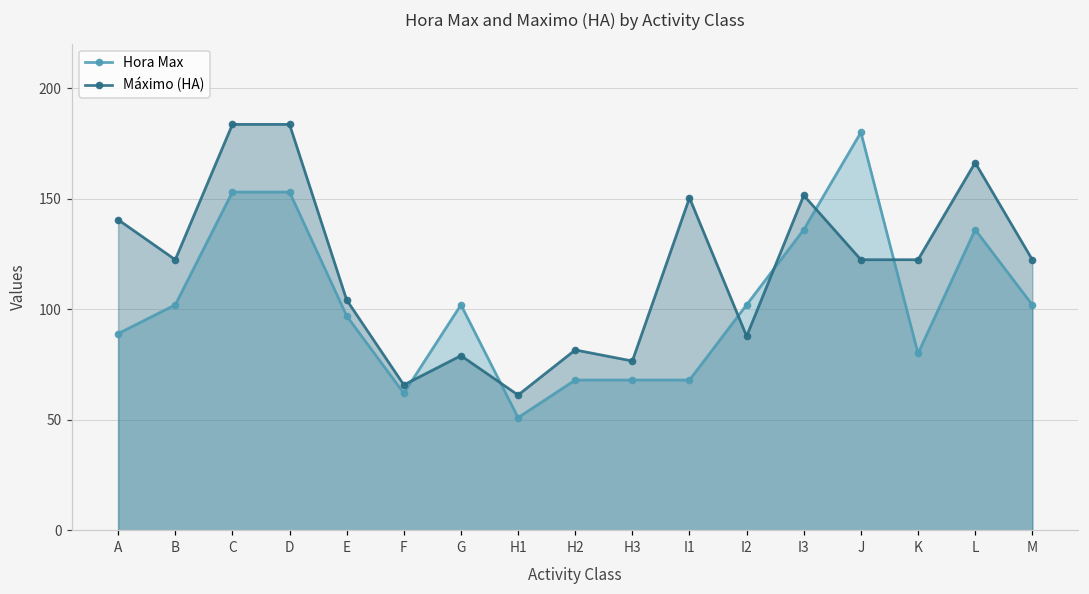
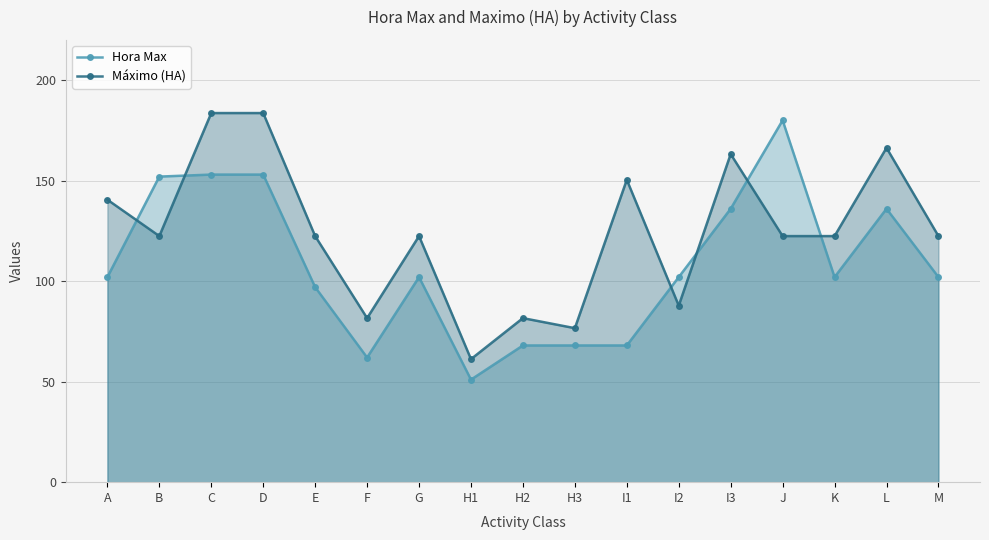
  {
    "Hora Max": {
-     "A": 89,
-     "B": 102,
+     "A": 102,
+     "B": 152,
      "C": 153,
      "D": 153,
      "E": 97,
      "F": 62,
      "G": 102,
      "H1": 51,
      "H2": 68,
      "H3": 68,
      "I1": 68,
      "I2": 102,
      "I3": 136,
      "J": 180,
-     "K": 80,
+     "K": 102,
      "L": 136,
      "M": 102
    },
    "Máximo (HA)": {
      "A": 141,
      "B": 122,
      "C": 184,
      "D": 184,
-     "E": 104,
-     "F": 66,
-     "G": 79,
+     "E": 122,
+     "F": 82,
+     "G": 122,
      "H1": 61,
      "H2": 82,
      "H3": 77,
      "I1": 150,
      "I2": 88,
-     "I3": 152,
+     "I3": 163,
      "J": 122,
      "K": 122,
      "L": 166,
      "M": 122
    }
  }
